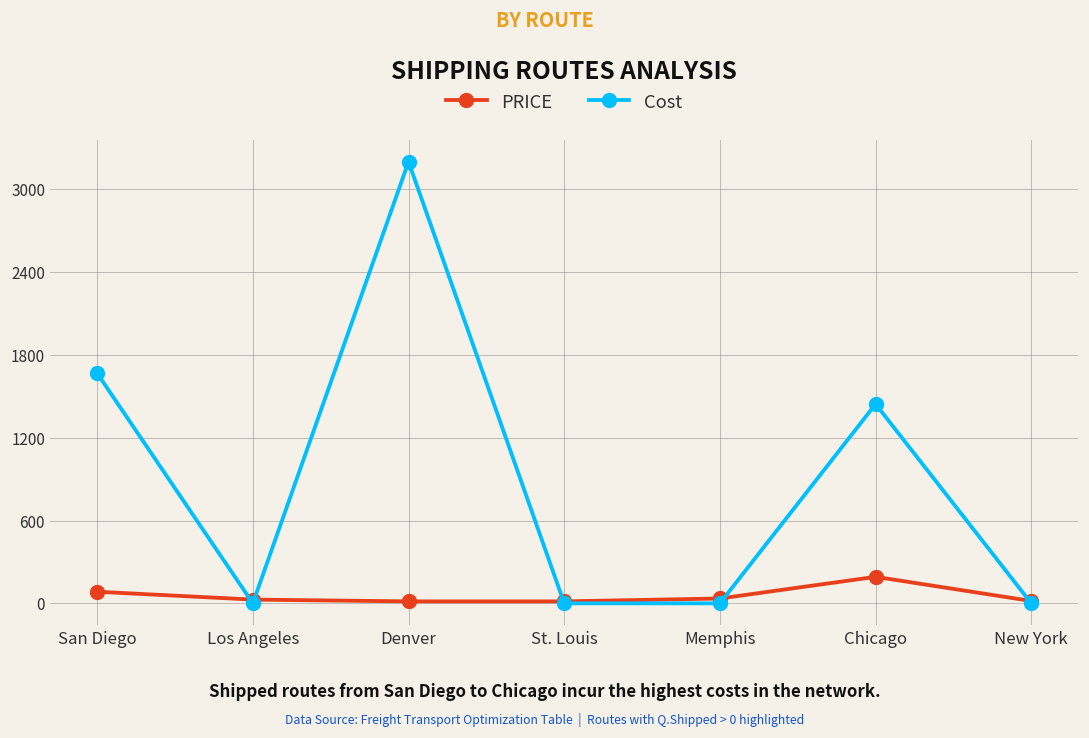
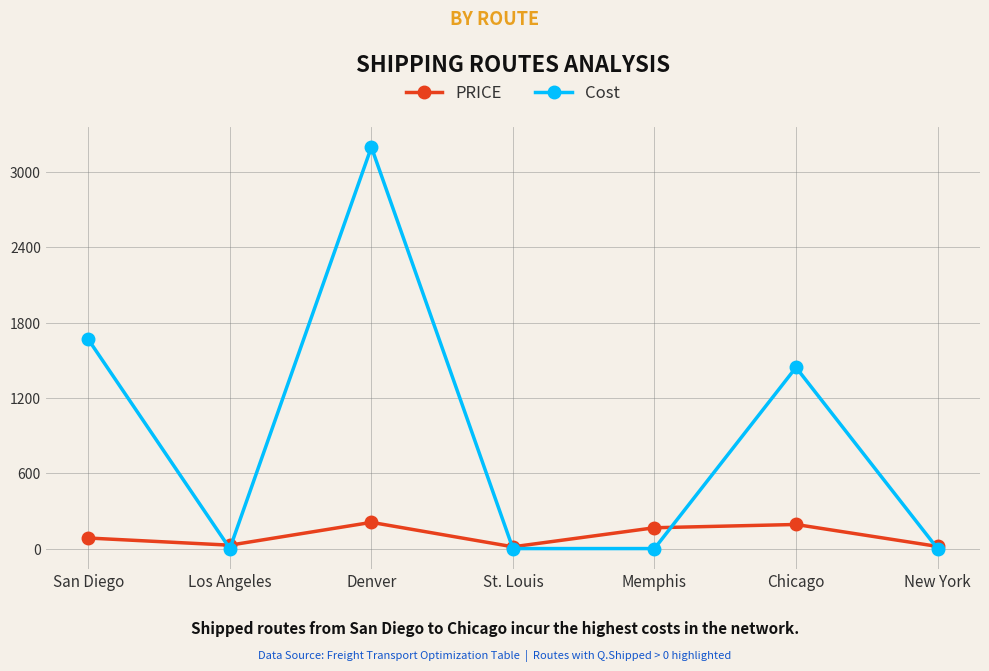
  {
    "PRICE": {
      "San Diego": 80,
      "Los Angeles": 30,
-     "Denver": 10,
-     "Memphis": 40,
+     "Denver": 210,
+     "Memphis": 170,
      "Chicago": 190
    },
    "Cost": {
      "San Diego": 1670,
      "Los Angeles": 0,
      "Denver": 3200,
      "Memphis": 0,
      "Chicago": 1440
    }
  }
